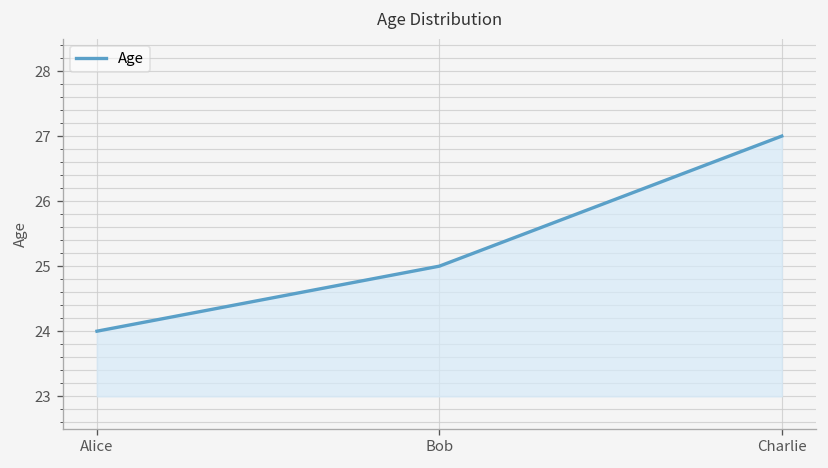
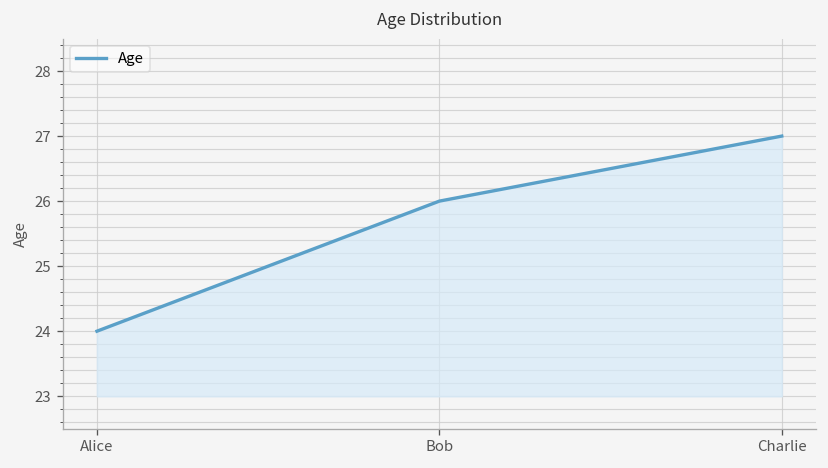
  {
    "Alice": 24,
-   "Bob": 25,
+   "Bob": 26,
    "Charlie": 27
  }
